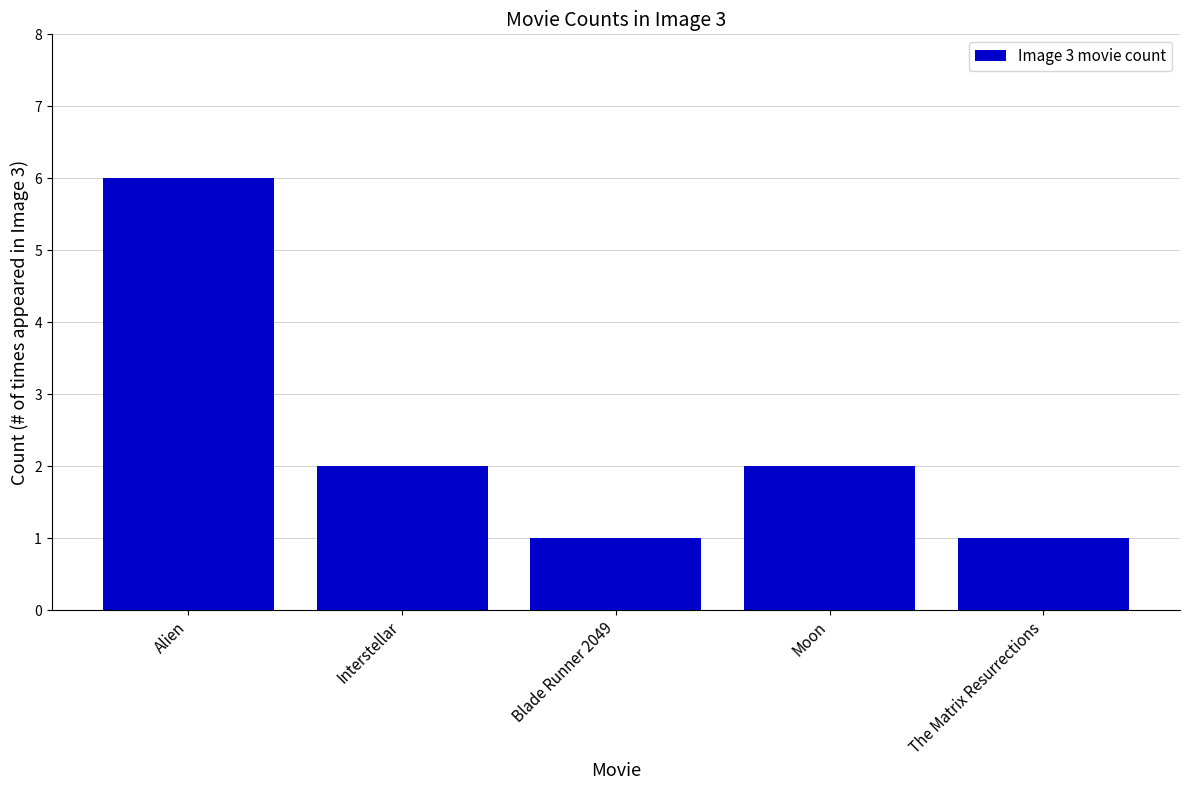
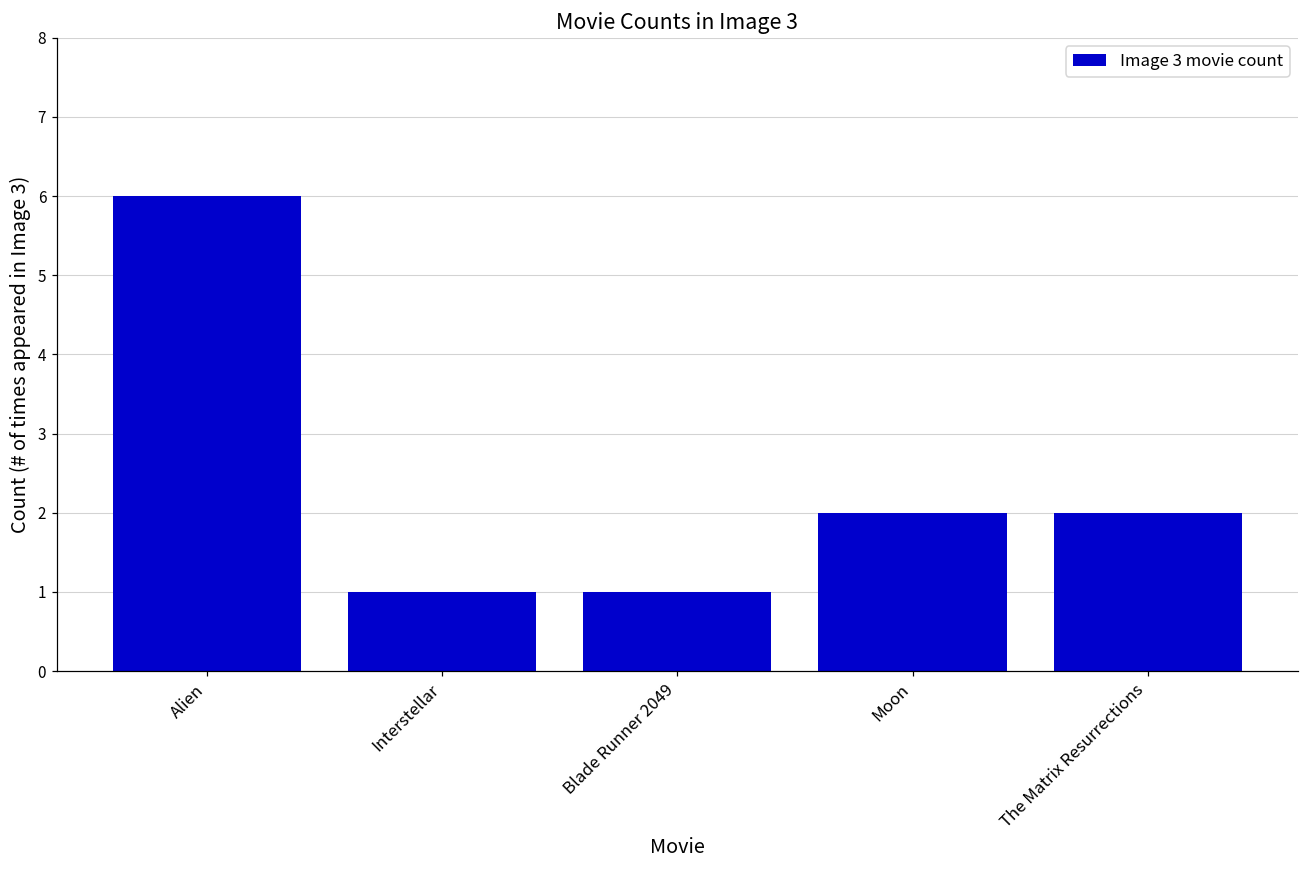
  {
    "Alien": 6,
-   "Interstellar": 2,
+   "Interstellar": 1,
    "Blade Runner 2049": 1,
    "Moon": 2,
-   "The Matrix Resurrections": 1
+   "The Matrix Resurrections": 2
  }
